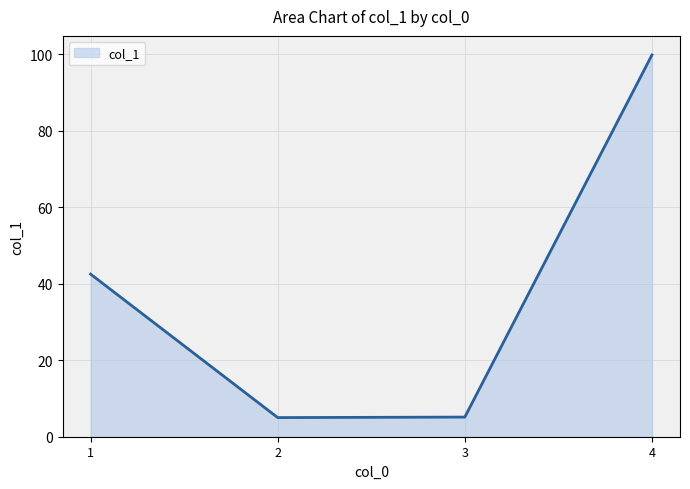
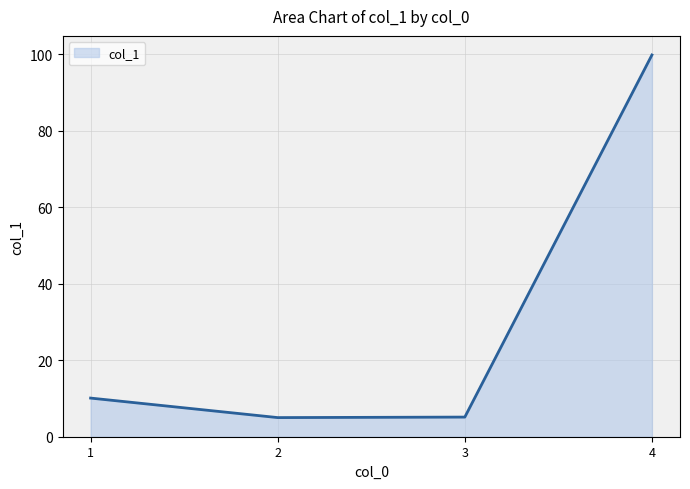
  {
-   "1": 43,
+   "1": 10,
    "2": 5,
    "3": 5,
    "4": 100
  }
